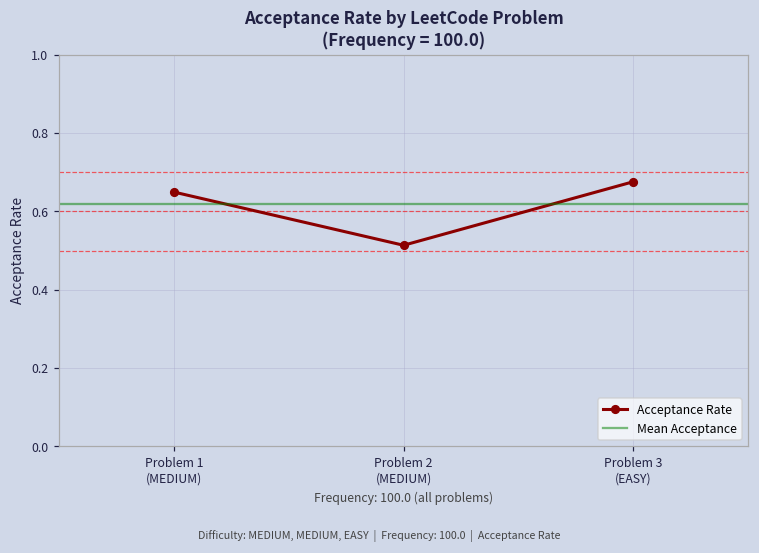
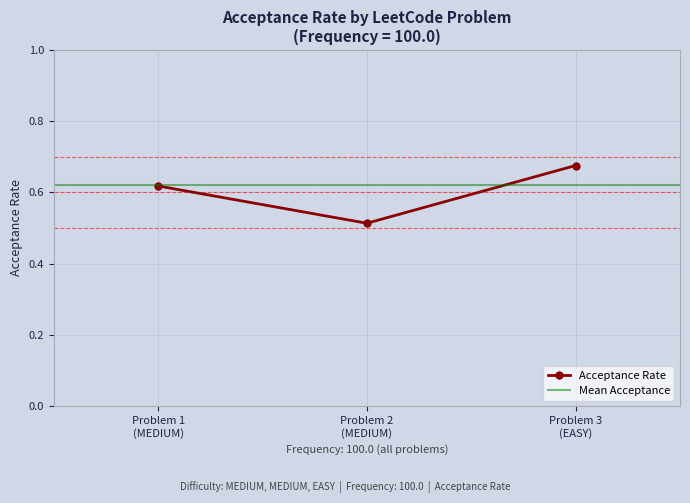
  {
-   "Problem 1 (MEDIUM)": 0.65,
+   "Problem 1 (MEDIUM)": 0.62,
    "Problem 2 (MEDIUM)": 0.51,
    "Problem 3 (EASY)": 0.68
  }
